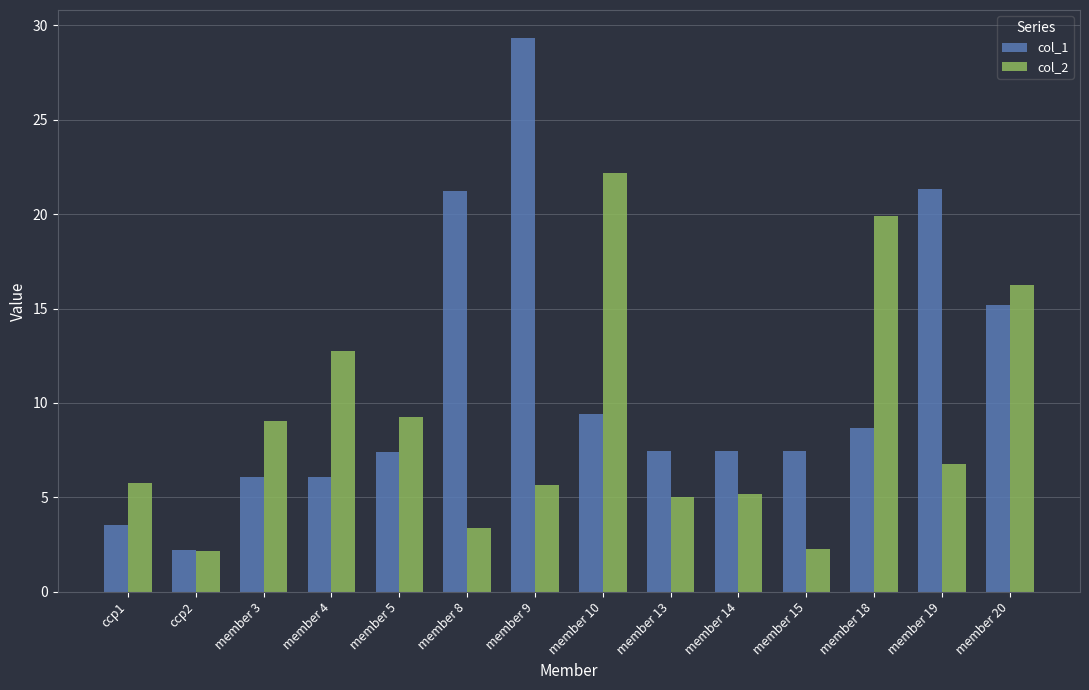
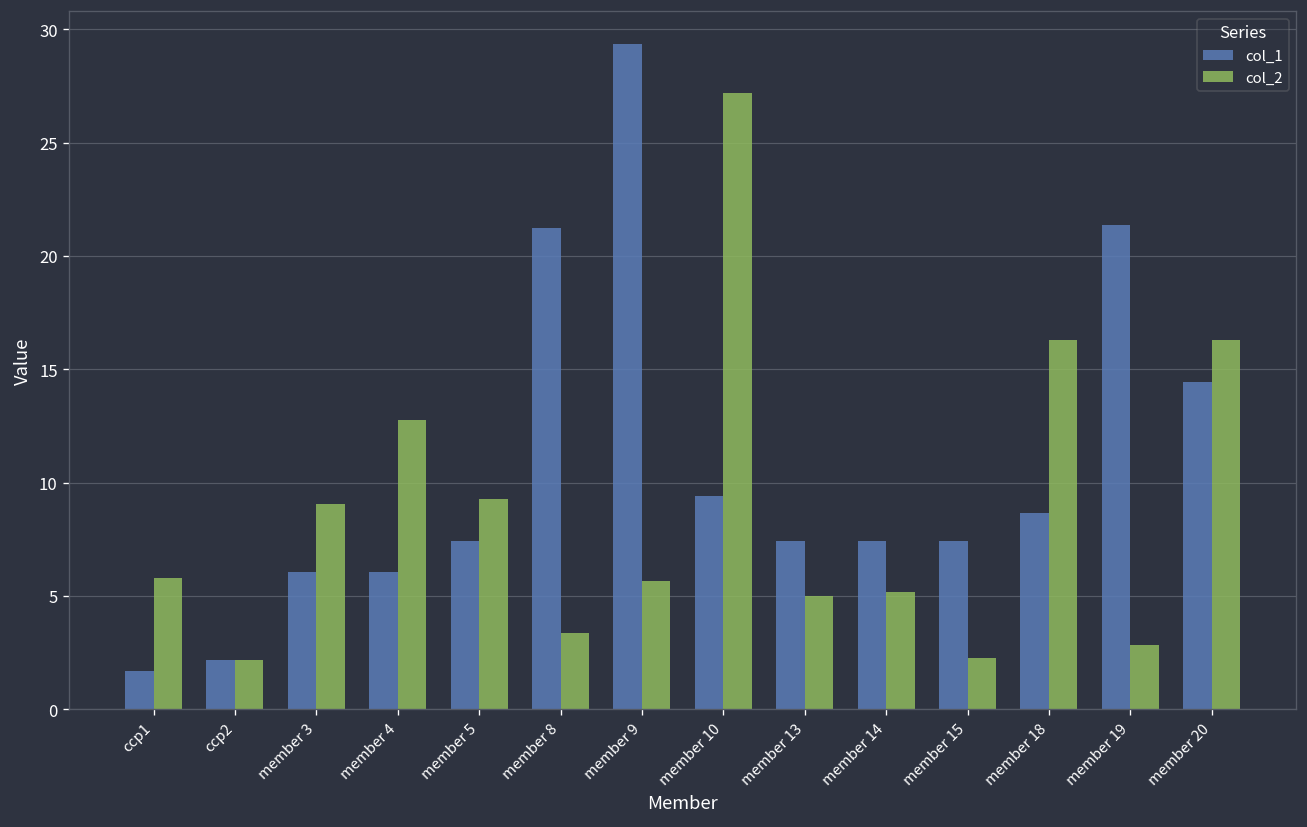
  {
    "col_1": {
-     "ccp1": 3.5,
+     "ccp1": 1.7,
      "ccp2": 2.2,
      "member 3": 6.1,
      "member 4": 6.1,
      "member 5": 7.4,
      "member 8": 21.2,
      "member 9": 29.3,
      "member 10": 9.4,
      "member 13": 7.4,
      "member 14": 7.4,
      "member 15": 7.4,
      "member 18": 8.7,
      "member 19": 21.3,
-     "member 20": 15.2
+     "member 20": 14.4
    },
    "col_2": {
      "ccp1": 5.8,
      "ccp2": 2.2,
      "member 3": 9.1,
      "member 4": 12.8,
      "member 5": 9.3,
      "member 8": 3.4,
      "member 9": 5.6,
-     "member 10": 22.2,
+     "member 10": 27.2,
      "member 13": 5.0,
      "member 14": 5.2,
      "member 15": 2.3,
-     "member 18": 19.9,
-     "member 19": 6.8,
+     "member 18": 16.3,
+     "member 19": 2.8,
      "member 20": 16.3
    }
  }
